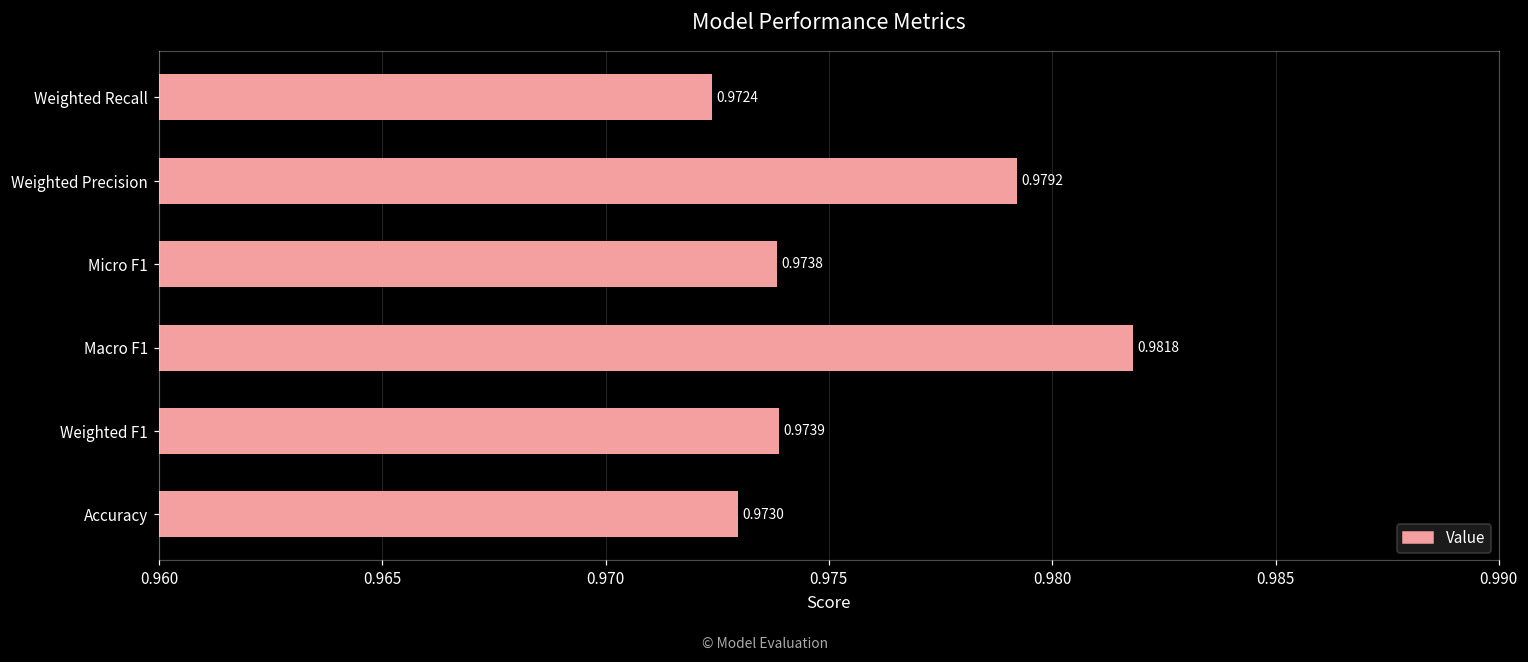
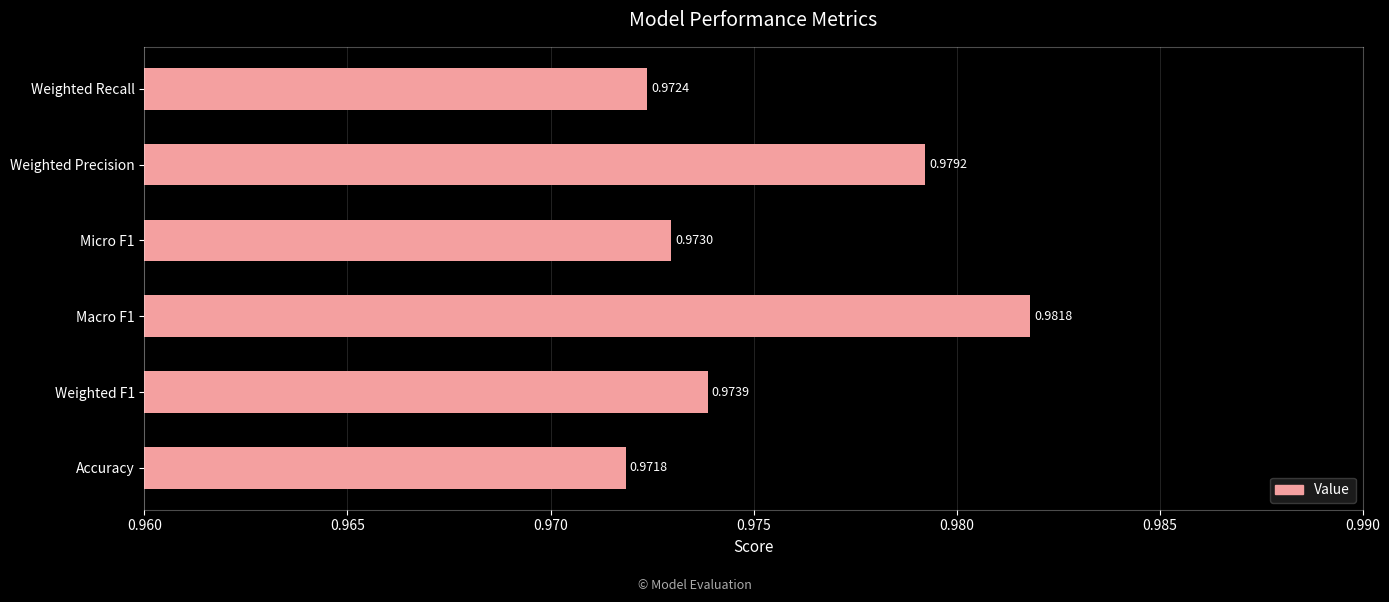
  {
    "Weighted Recall": 0.9724,
    "Weighted Precision": 0.9792,
-   "Micro F1": 0.9738,
+   "Micro F1": 0.9730,
    "Macro F1": 0.9818,
    "Weighted F1": 0.9739,
-   "Accuracy": 0.9730
+   "Accuracy": 0.9718
  }
